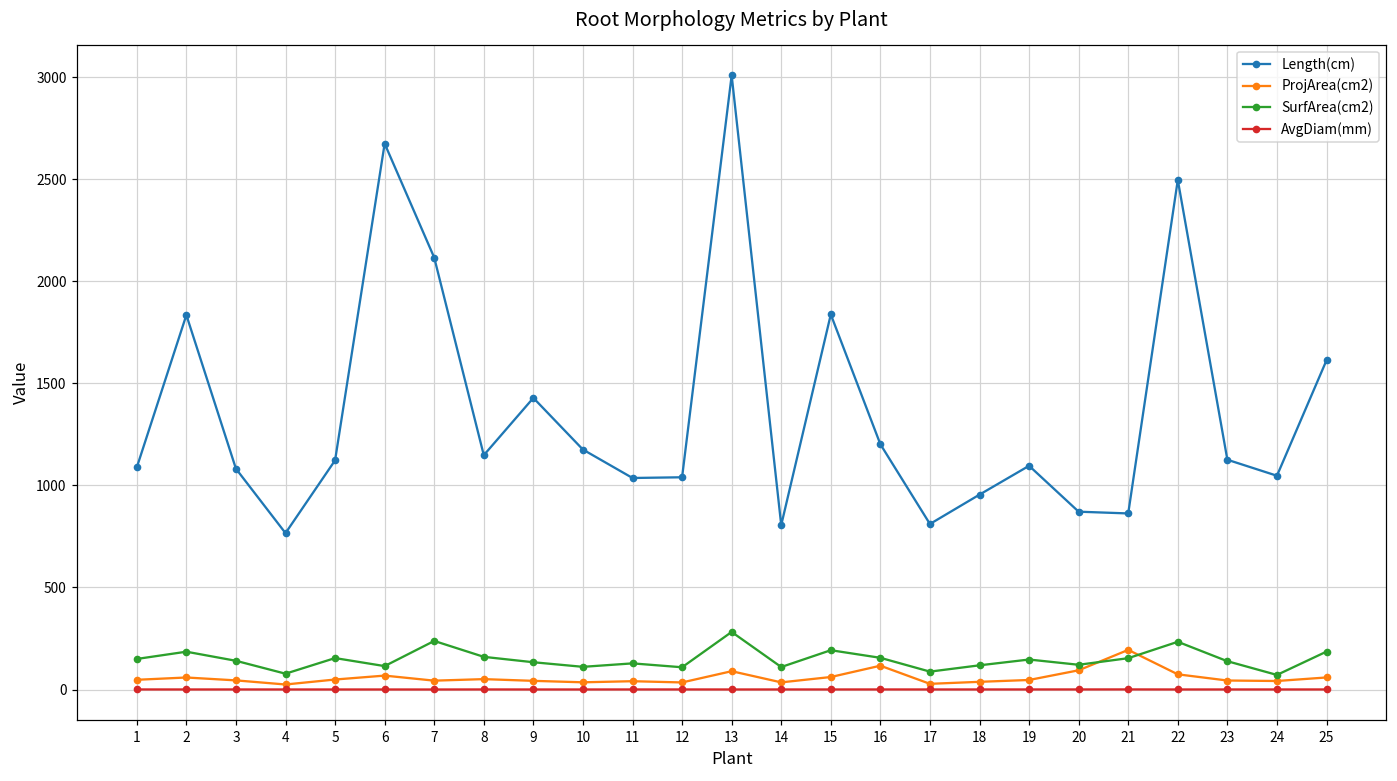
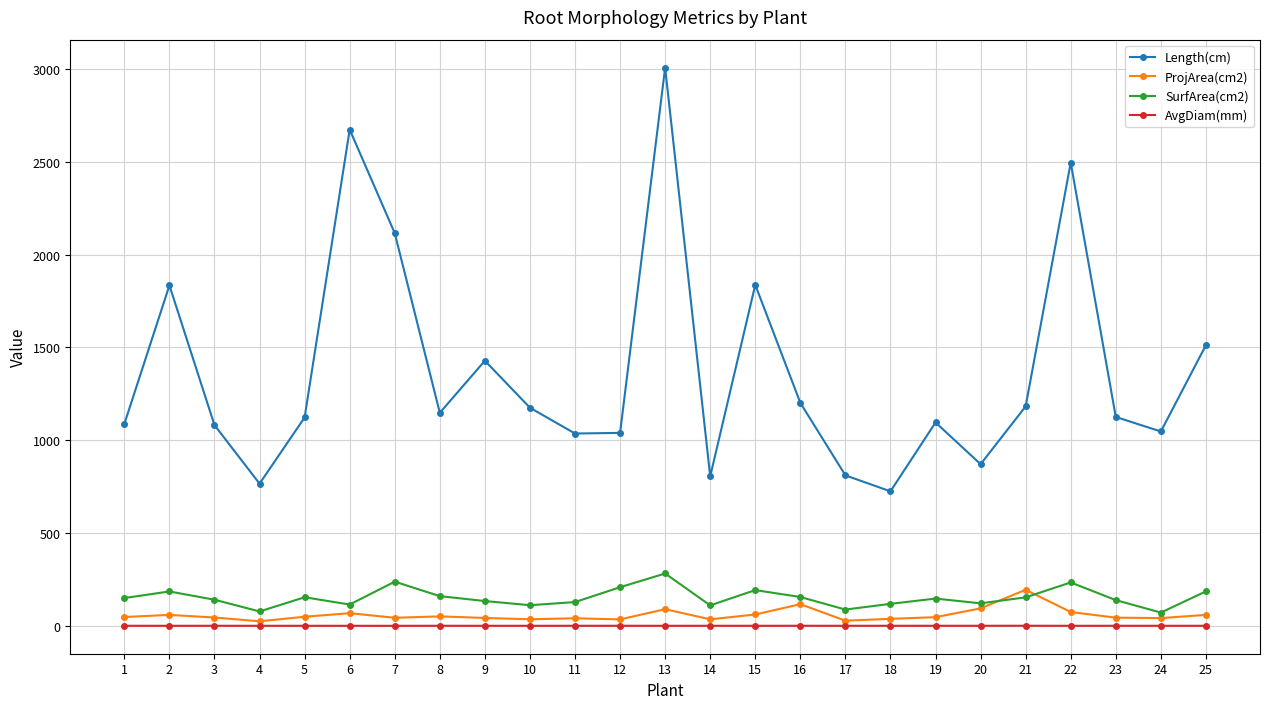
  {
    "Length(cm)": {
      "1": 1090,
      "2": 1830,
      "3": 1080,
      "4": 770,
      "5": 1120,
      "6": 2670,
      "7": 2120,
      "8": 1150,
      "9": 1430,
      "10": 1180,
      "11": 1040,
      "12": 1040,
      "13": 3010,
      "14": 810,
      "15": 1840,
      "16": 1200,
      "17": 810,
-     "18": 950,
+     "18": 720,
      "19": 1100,
      "20": 870,
-     "21": 860,
+     "21": 1180,
      "22": 2500,
      "23": 1130,
      "24": 1050,
-     "25": 1610
+     "25": 1510
    },
    "ProjArea(cm2)": {
      "1": 50,
      "2": 60,
      "3": 40,
      "4": 20,
      "5": 50,
      "6": 70,
      "7": 40,
      "8": 50,
      "9": 40,
      "10": 40,
      "11": 40,
      "12": 30,
      "13": 90,
      "14": 40,
      "15": 60,
      "16": 120,
      "17": 30,
      "18": 40,
      "19": 50,
      "20": 90,
      "21": 190,
      "22": 70,
      "23": 40,
      "24": 40,
      "25": 60
    },
    "SurfArea(cm2)": {
      "1": 150,
      "2": 190,
      "3": 140,
      "4": 80,
      "5": 150,
      "6": 110,
      "7": 240,
      "8": 160,
      "9": 130,
      "10": 110,
      "11": 130,
-     "12": 110,
+     "12": 210,
      "13": 280,
      "14": 110,
      "15": 190,
      "16": 160,
      "17": 90,
      "18": 120,
      "19": 150,
      "20": 120,
      "21": 150,
      "22": 230,
      "23": 140,
      "24": 70,
      "25": 190
    },
    "AvgDiam(mm)": {
      "1": 0,
      "2": 0,
      "3": 0,
      "4": 0,
      "5": 0,
      "6": 0,
      "7": 0,
      "8": 0,
      "9": 0,
      "10": 0,
      "11": 0,
      "12": 0,
      "13": 0,
      "14": 0,
      "15": 0,
      "16": 0,
      "17": 0,
      "18": 0,
      "19": 0,
      "20": 0,
      "21": 0,
      "22": 0,
      "23": 0,
      "24": 0,
      "25": 0
    }
  }
